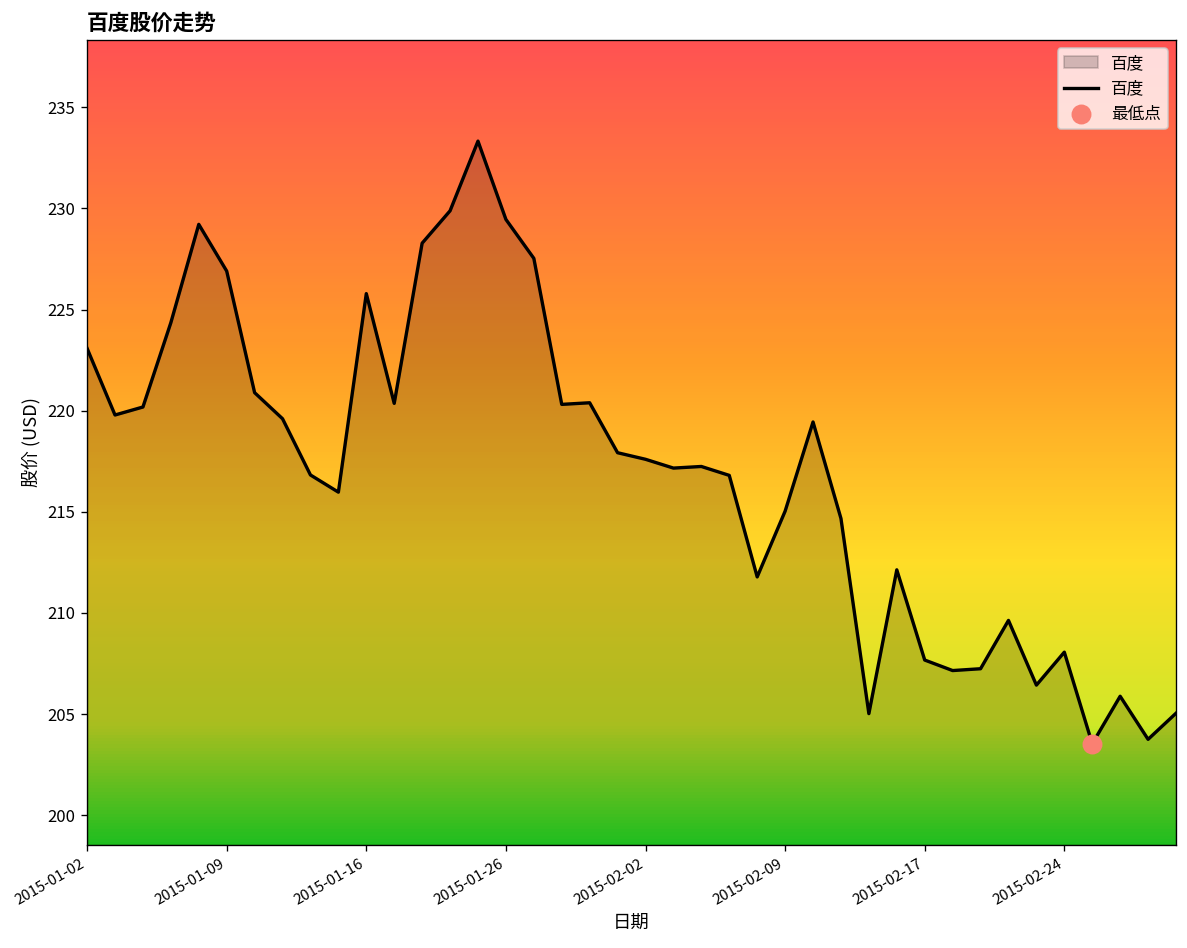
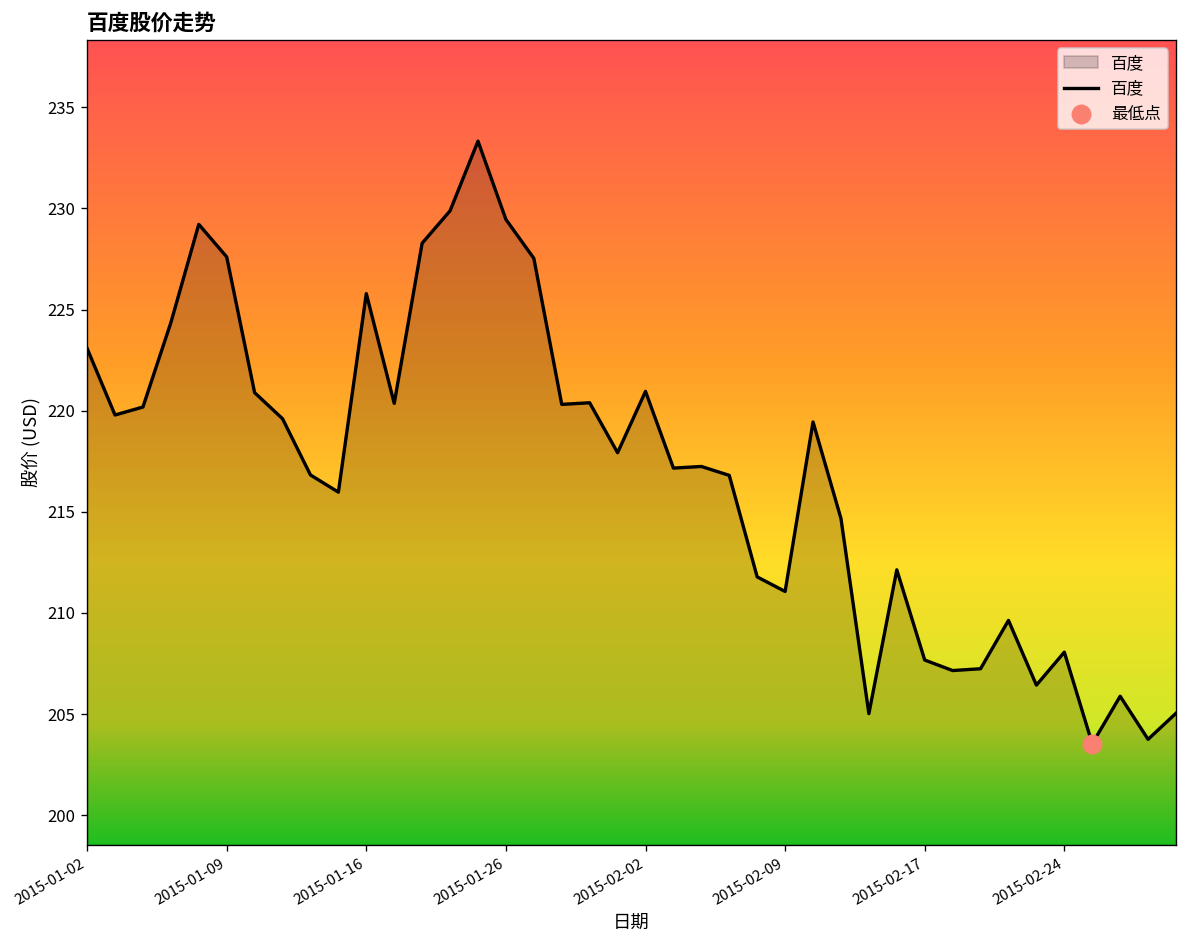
  {
    "百度": {
      "2015-01-02": 223.1,
-     "2015-01-09": 226.9,
+     "2015-01-09": 227.6,
      "2015-01-16": 225.8,
      "2015-01-26": 229.5,
-     "2015-02-02": 217.6,
-     "2015-02-09": 215.0,
+     "2015-02-02": 221.0,
+     "2015-02-09": 211.1,
      "2015-02-17": 207.7,
      "2015-02-24": 208.1
    }
  }
